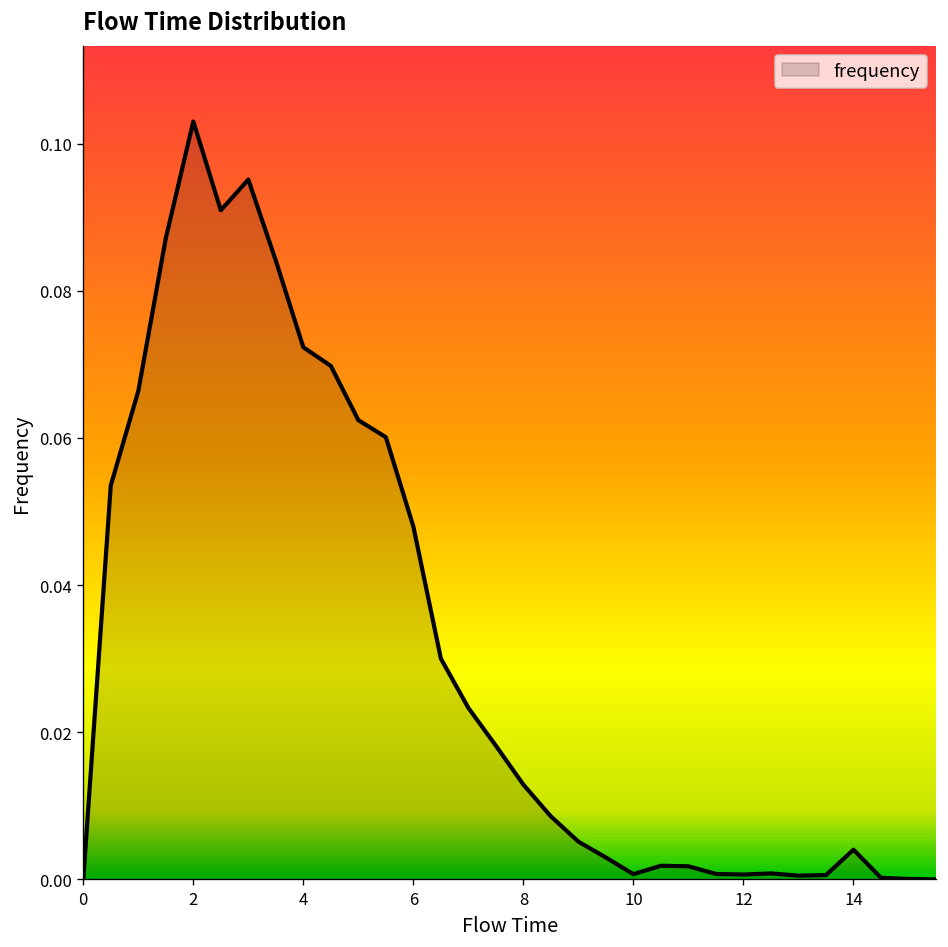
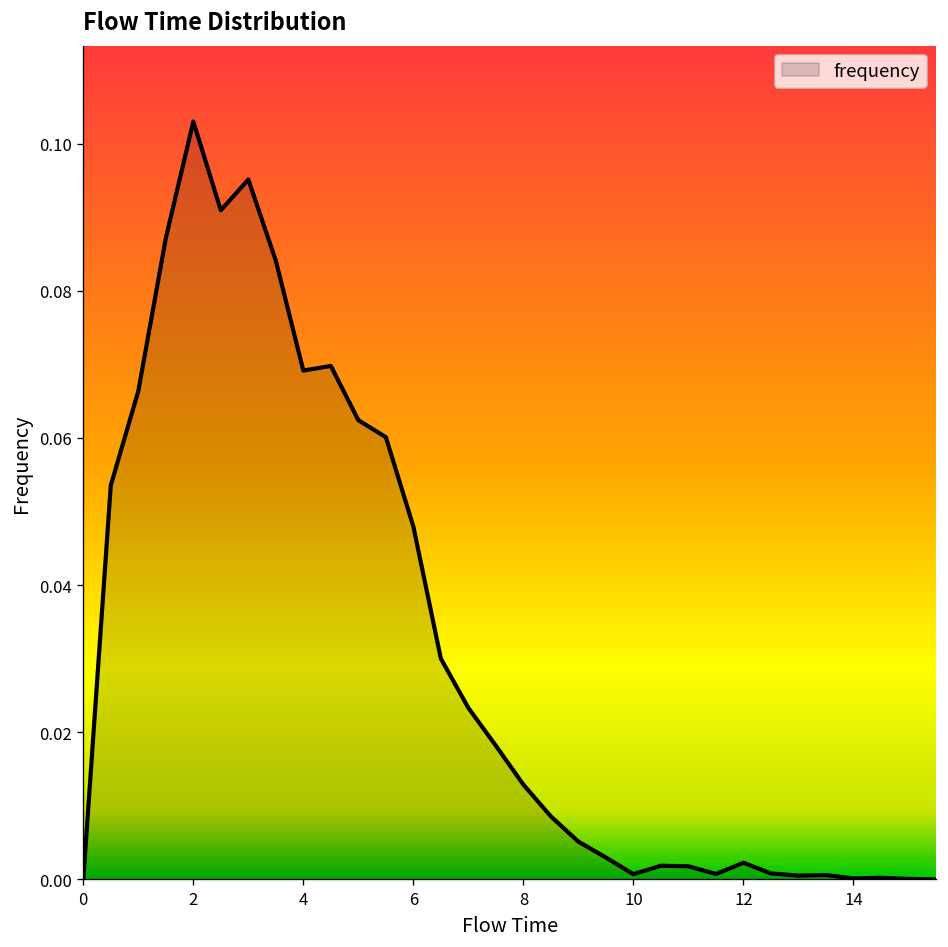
  {
    "0": 0.000,
    "2": 0.103,
-   "4": 0.072,
+   "4": 0.069,
    "6": 0.048,
    "8": 0.013,
    "10": 0.001,
-   "12": 0.001,
-   "14": 0.004
+   "12": 0.002,
+   "14": 0.000
  }
